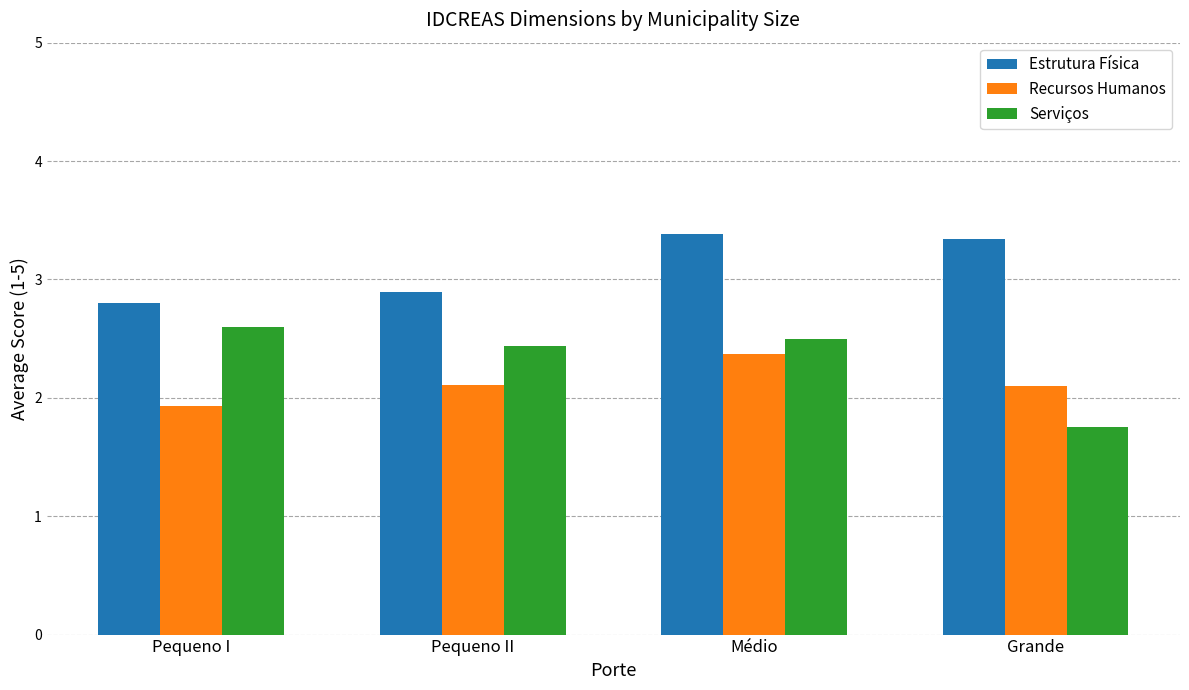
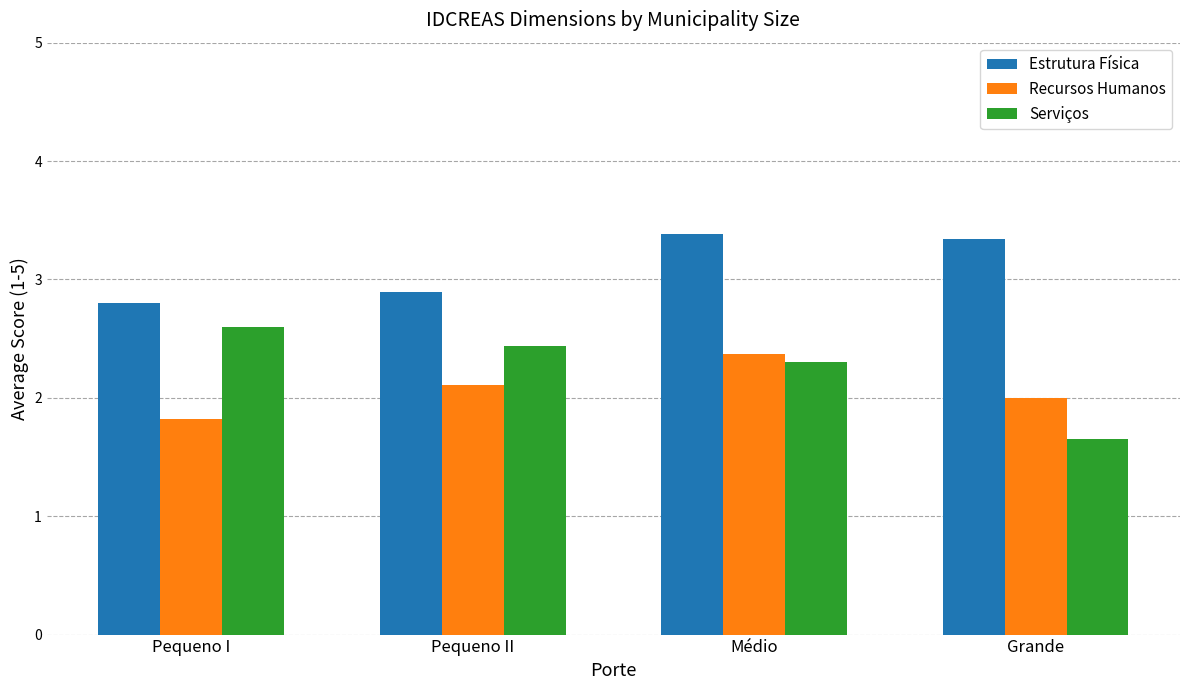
  {
    "Estrutura Física": {
      "Pequeno I": 2.80,
      "Pequeno II": 2.89,
      "Médio": 3.38,
      "Grande": 3.34
    },
    "Recursos Humanos": {
-     "Pequeno I": 1.93,
+     "Pequeno I": 1.82,
      "Pequeno II": 2.11,
      "Médio": 2.37,
-     "Grande": 2.1
+     "Grande": 2.0
    },
    "Serviços": {
      "Pequeno I": 2.60,
      "Pequeno II": 2.44,
-     "Médio": 2.5,
-     "Grande": 1.75
+     "Médio": 2.3,
+     "Grande": 1.65
    }
  }
